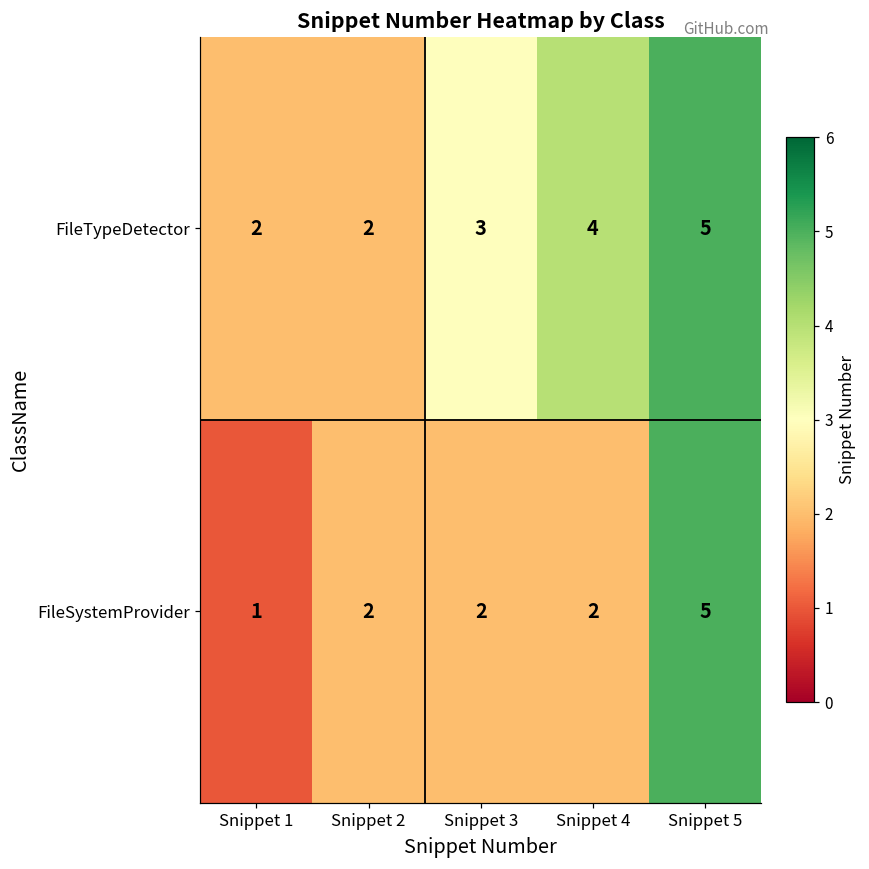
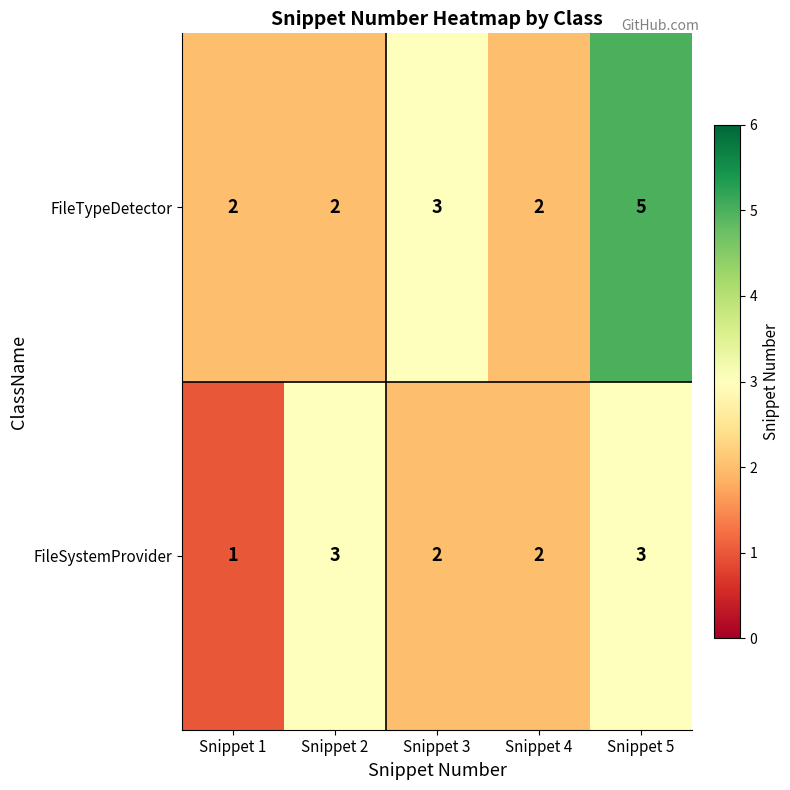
  {
    "FileTypeDetector": {
      "Snippet 1": 2,
      "Snippet 2": 2,
      "Snippet 3": 3,
-     "Snippet 4": 4,
+     "Snippet 4": 2,
      "Snippet 5": 5
    },
    "FileSystemProvider": {
      "Snippet 1": 1,
-     "Snippet 2": 2,
+     "Snippet 2": 3,
      "Snippet 3": 2,
      "Snippet 4": 2,
-     "Snippet 5": 5
+     "Snippet 5": 3
    }
  }
